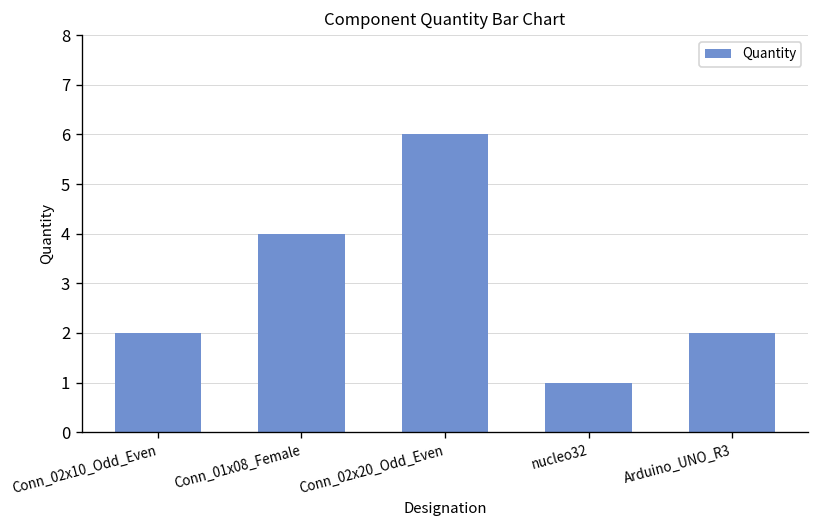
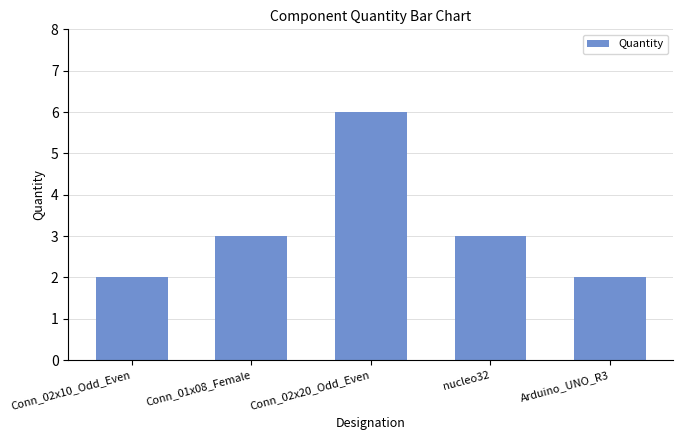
  {
    "Conn_02x10_Odd_Even": 2,
-   "Conn_01x08_Female": 4,
+   "Conn_01x08_Female": 3,
    "Conn_02x20_Odd_Even": 6,
-   "nucleo32": 1,
+   "nucleo32": 3,
    "Arduino_UNO_R3": 2
  }
